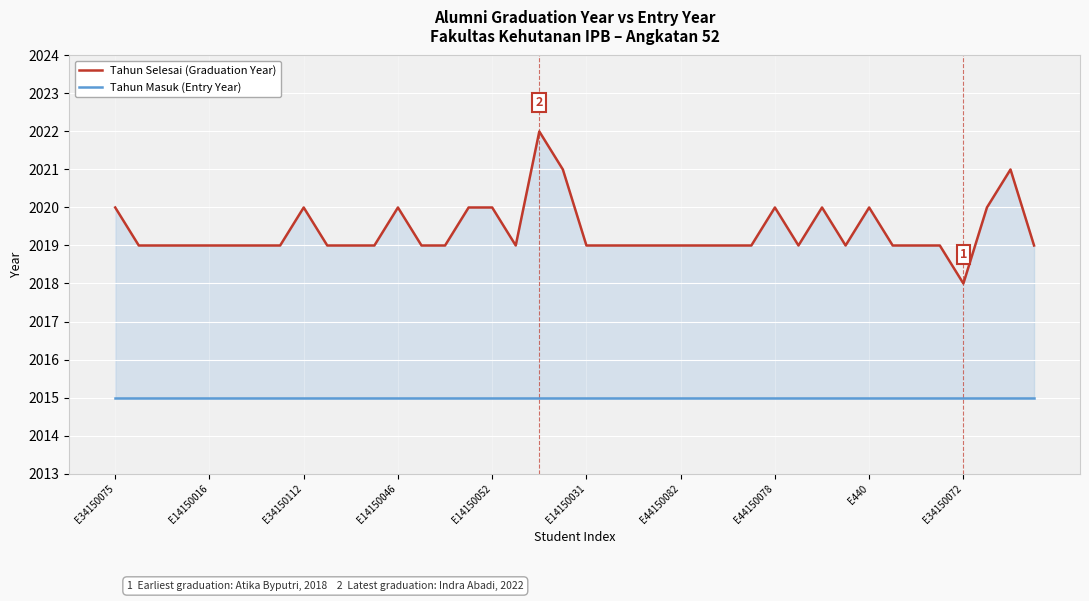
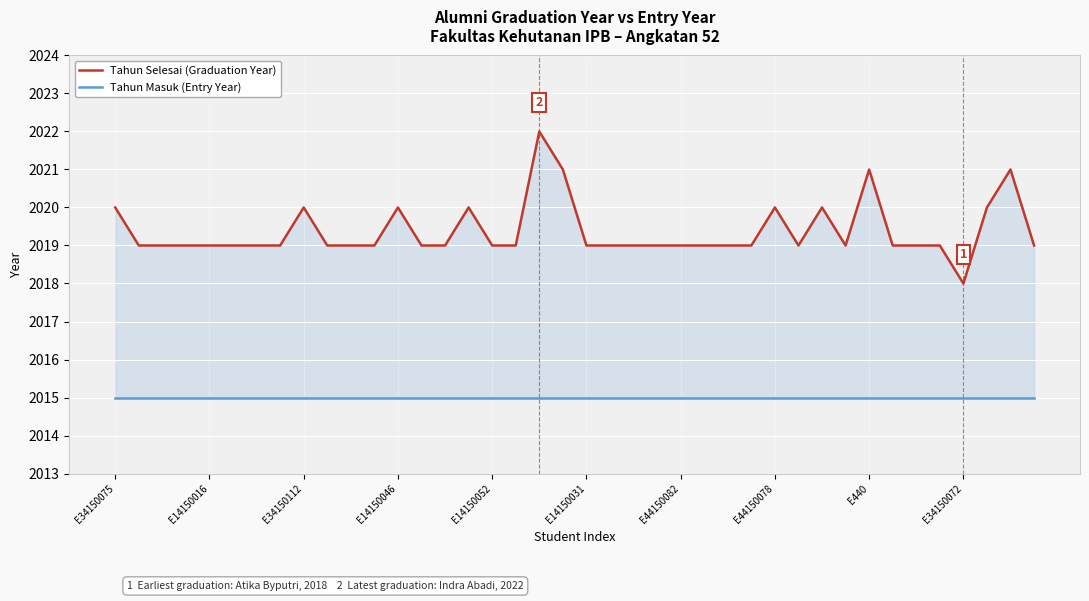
  {
    "Tahun Selesai (Graduation Year)": {
      "E34150075": 2020,
      "E14150016": 2019,
      "E34150112": 2020,
      "E14150046": 2020,
-     "E14150052": 2020,
+     "E14150052": 2019,
      "E14150031": 2019,
      "E44150082": 2019,
      "E44150078": 2020,
-     "E440": 2020,
+     "E440": 2021,
      "E34150072": 2018
    },
    "Tahun Masuk (Entry Year)": {
      "E34150075": 2015,
      "E14150016": 2015,
      "E34150112": 2015,
      "E14150046": 2015,
      "E14150052": 2015,
      "E14150031": 2015,
      "E44150082": 2015,
      "E44150078": 2015,
      "E440": 2015,
      "E34150072": 2015
    }
  }
